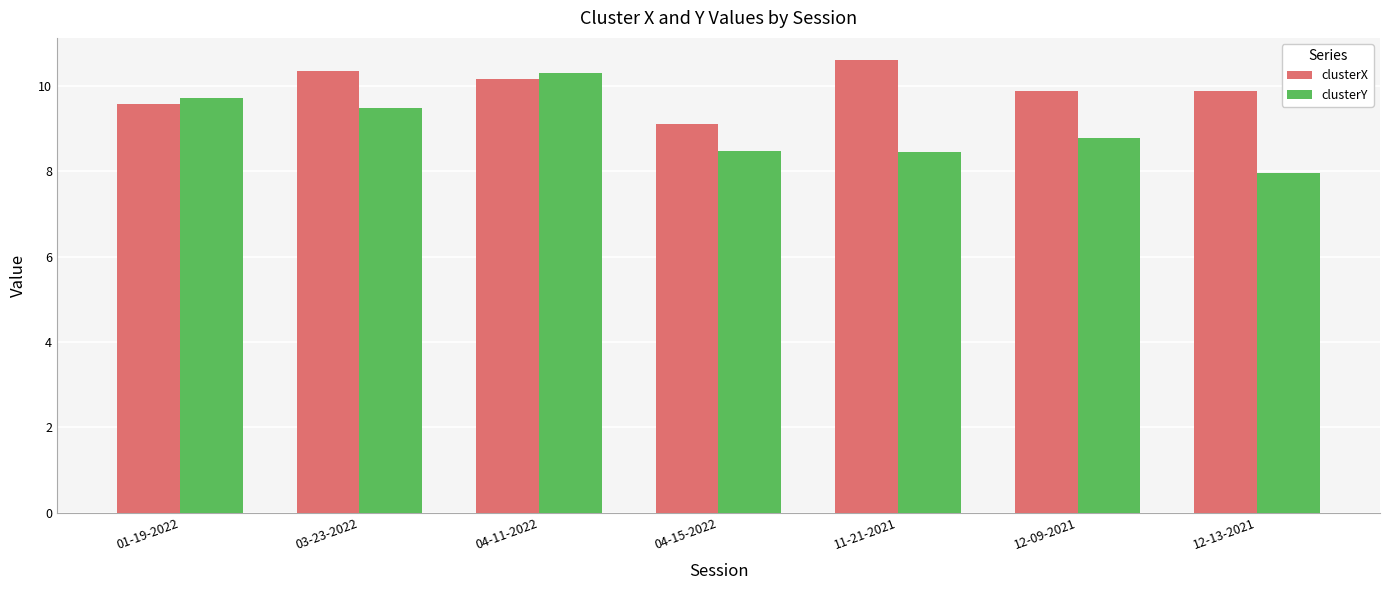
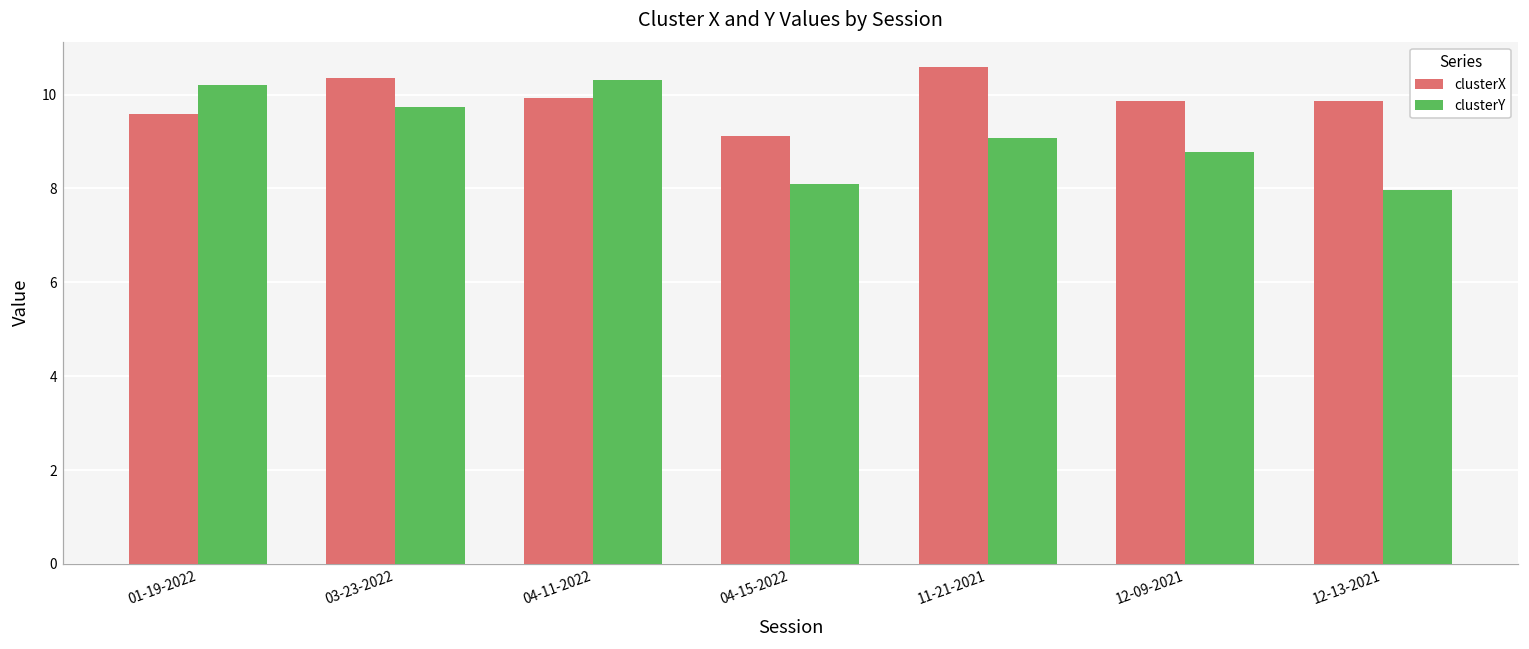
  {
    "clusterX": {
      "01-19-2022": 9.6,
      "03-23-2022": 10.4,
-     "04-11-2022": 10.2,
+     "04-11-2022": 9.9,
      "04-15-2022": 9.1,
      "11-21-2021": 10.6,
      "12-09-2021": 9.9,
      "12-13-2021": 9.9
    },
    "clusterY": {
-     "01-19-2022": 9.7,
-     "03-23-2022": 9.5,
+     "01-19-2022": 10.2,
+     "03-23-2022": 9.7,
      "04-11-2022": 10.3,
-     "04-15-2022": 8.5,
-     "11-21-2021": 8.4,
+     "04-15-2022": 8.1,
+     "11-21-2021": 9.1,
      "12-09-2021": 8.8,
      "12-13-2021": 8.0
    }
  }
